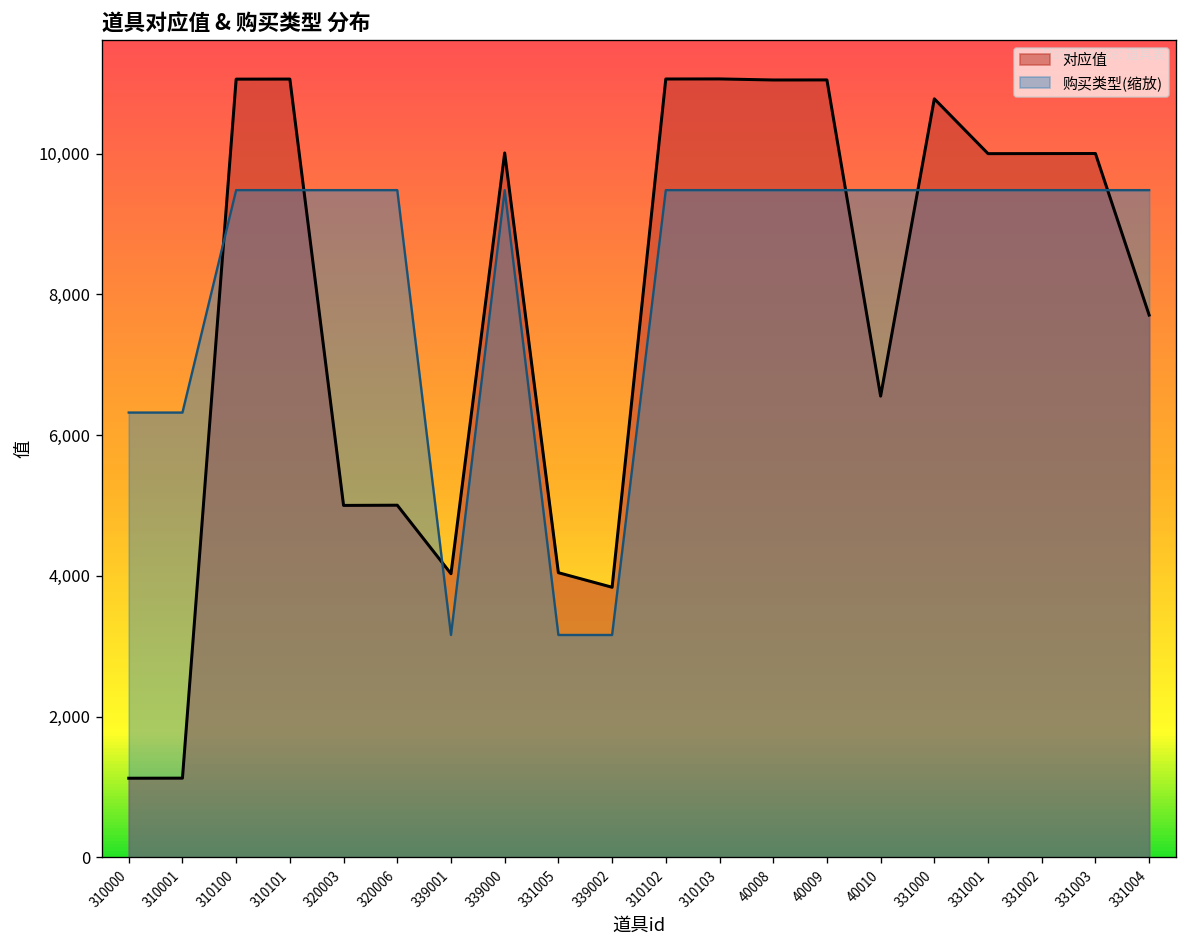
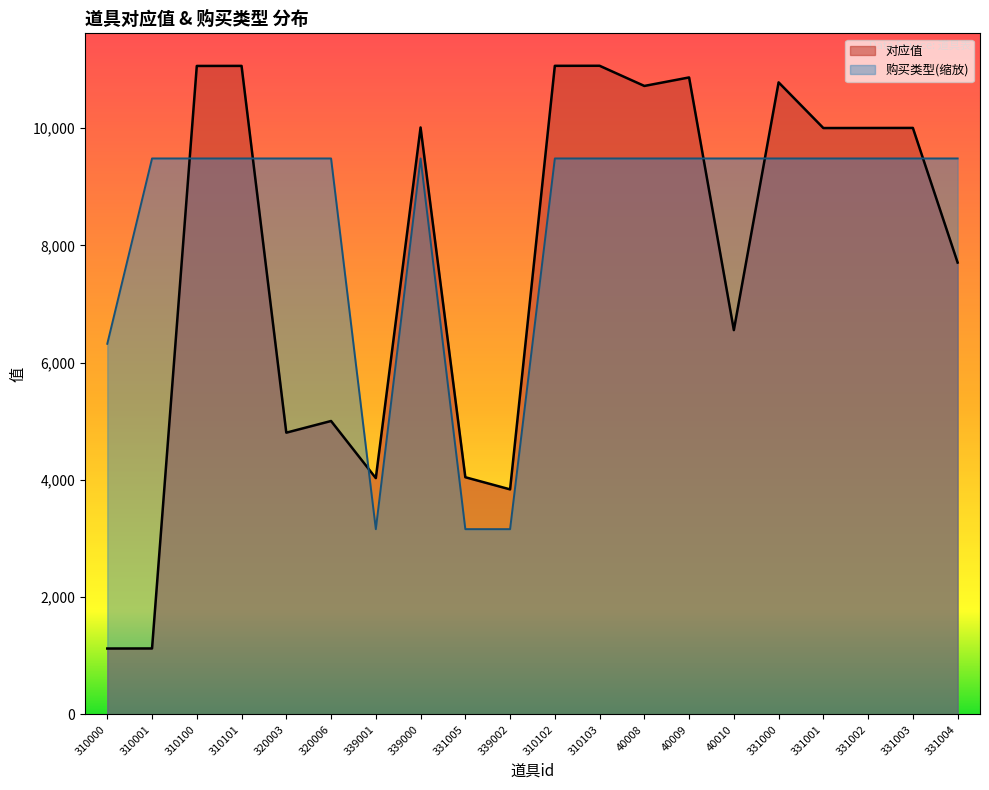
  {
    "对应值": {
      "310000": "1,100",
      "310001": "1,100",
      "310100": "11,100",
      "310101": "11,100",
-     "320003": "5,000",
+     "320003": "4,800",
      "320006": "5,000",
      "339001": "4,000",
      "339000": "10,000",
      "331005": "4,000",
      "339002": "3,800",
      "310102": "11,100",
      "310103": "11,100",
-     "40008": "11,000",
-     "40009": "11,000",
+     "40008": "10,700",
+     "40009": "10,900",
      "40010": "6,600",
      "331000": "10,800",
      "331001": "10,000",
      "331002": "10,000",
      "331003": "10,000",
      "331004": "7,700"
    },
    "购买类型(缩放)": {
      "310000": "6,300",
-     "310001": "6,300",
+     "310001": "9,500",
      "310100": "9,500",
      "310101": "9,500",
      "320003": "9,500",
      "320006": "9,500",
      "339001": "3,200",
      "339000": "9,500",
      "331005": "3,200",
      "339002": "3,200",
      "310102": "9,500",
      "310103": "9,500",
      "40008": "9,500",
      "40009": "9,500",
      "40010": "9,500",
      "331000": "9,500",
      "331001": "9,500",
      "331002": "9,500",
      "331003": "9,500",
      "331004": "9,500"
    }
  }
